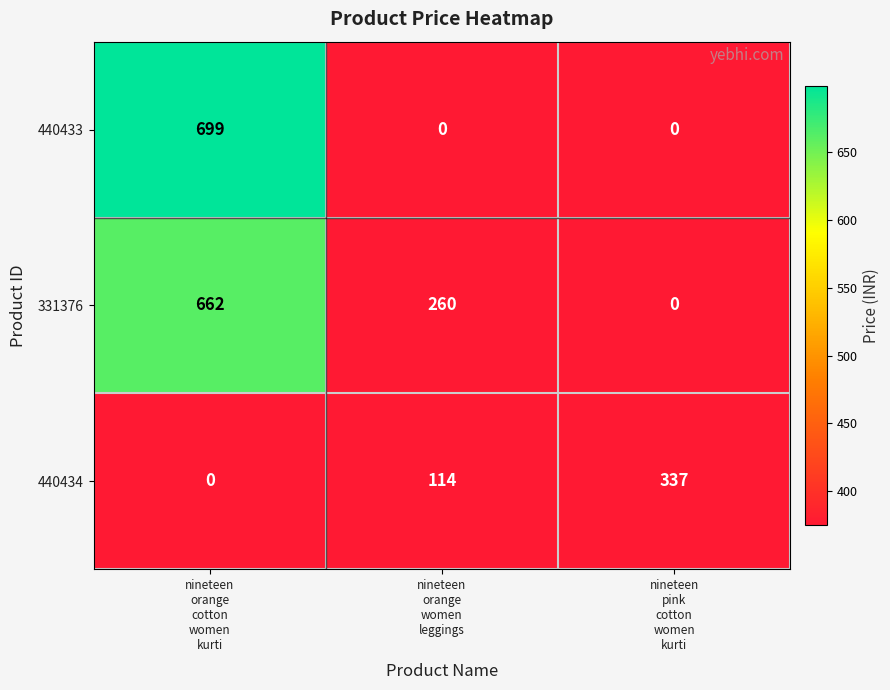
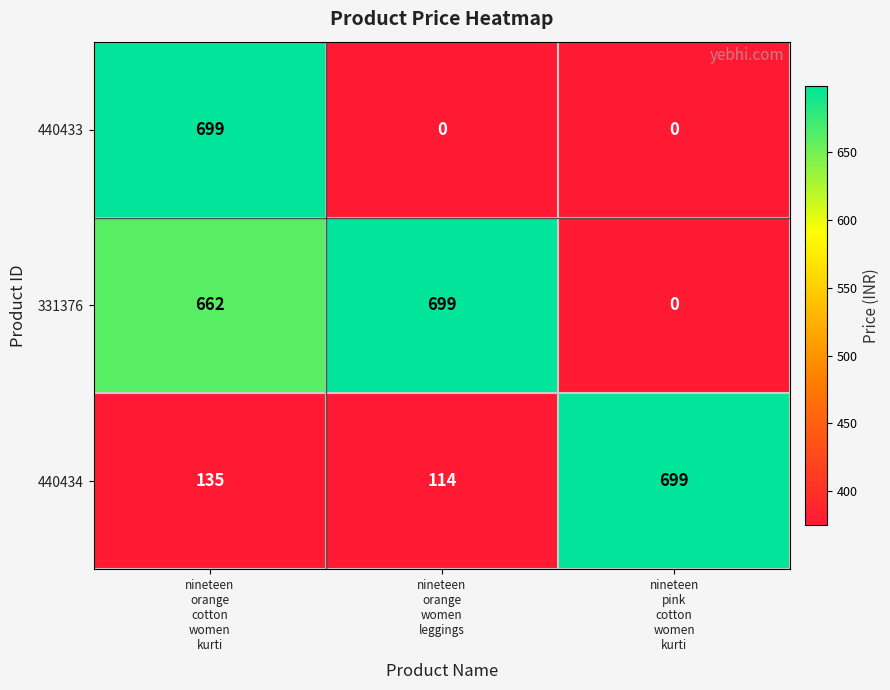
  {
    "440433": {
      "nineteen orange cotton women kurti": 699,
      "nineteen orange women leggings": 0
    },
    "331376": {
      "nineteen orange cotton women kurti": 662,
-     "nineteen orange women leggings": 260,
+     "nineteen orange women leggings": 699,
      "nineteen pink cotton women kurti": 0
    },
    "440434": {
-     "nineteen orange cotton women kurti": 0,
+     "nineteen orange cotton women kurti": 135,
      "nineteen orange women leggings": 114,
-     "nineteen pink cotton women kurti": 337
+     "nineteen pink cotton women kurti": 699
    }
  }
